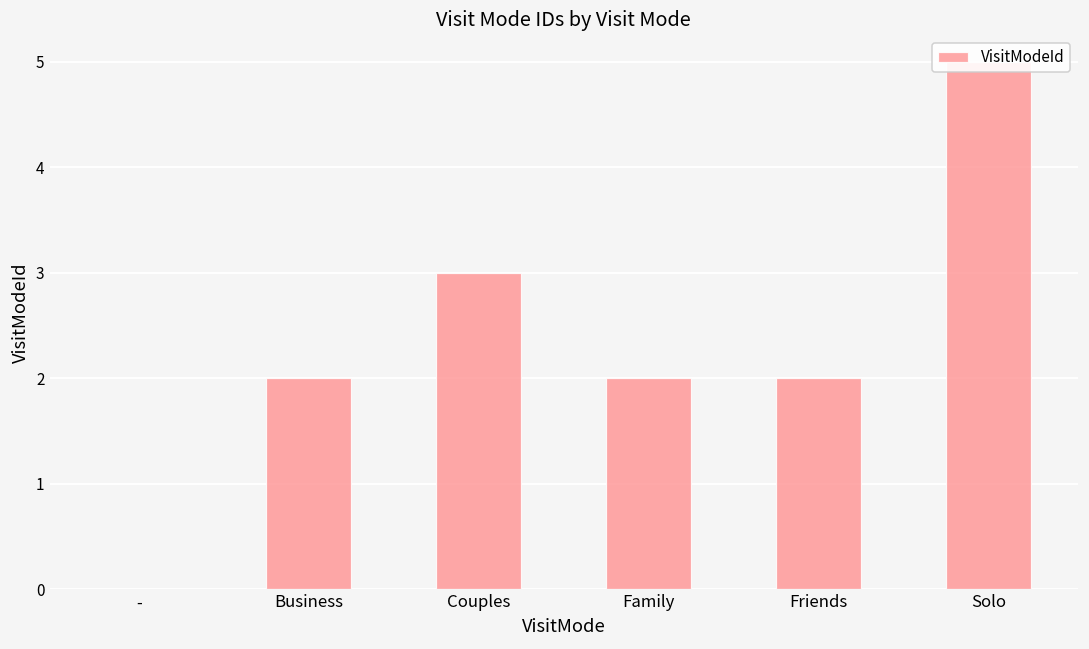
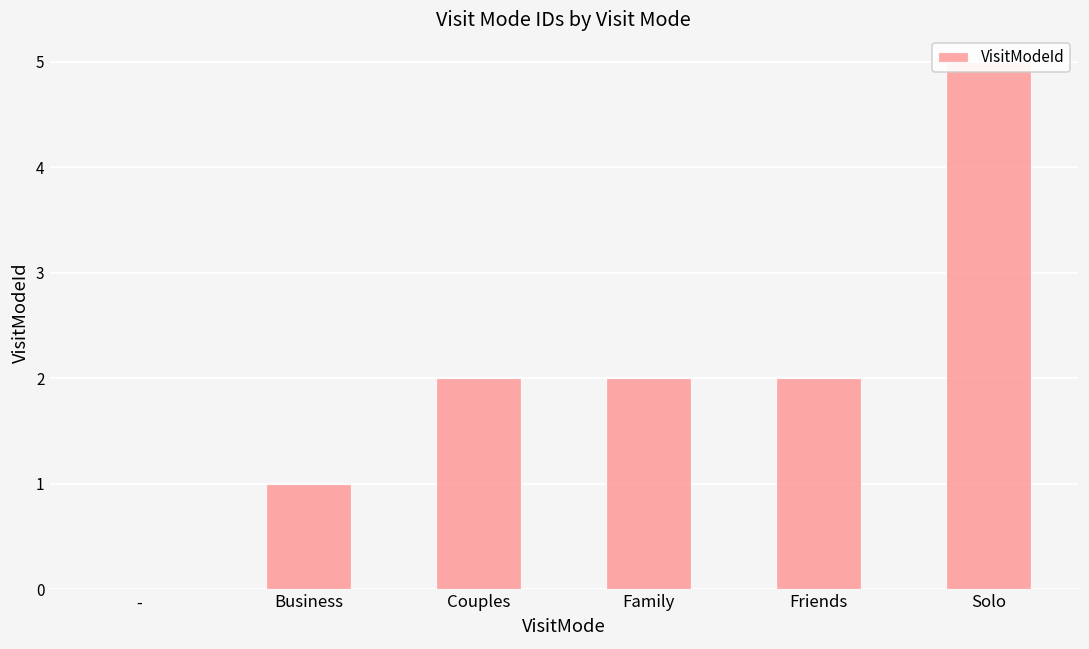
  {
    "-": 0,
-   "Business": 2,
-   "Couples": 3,
+   "Business": 1,
+   "Couples": 2,
    "Family": 2,
    "Friends": 2
  }
